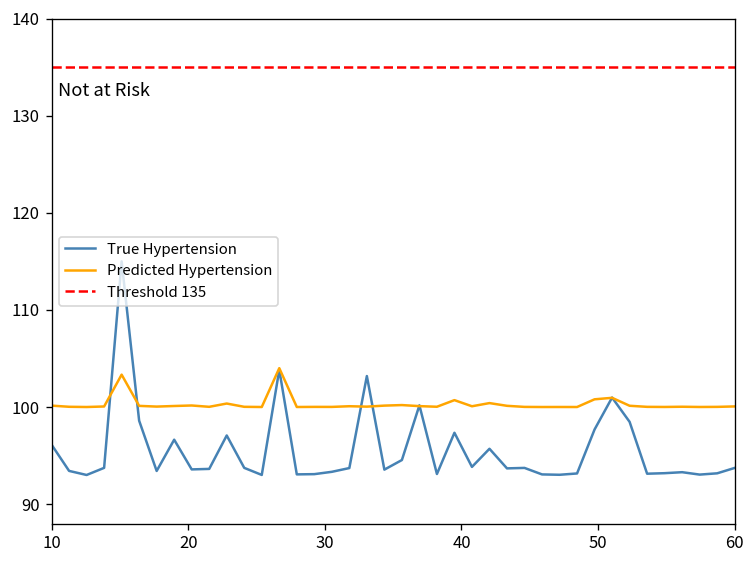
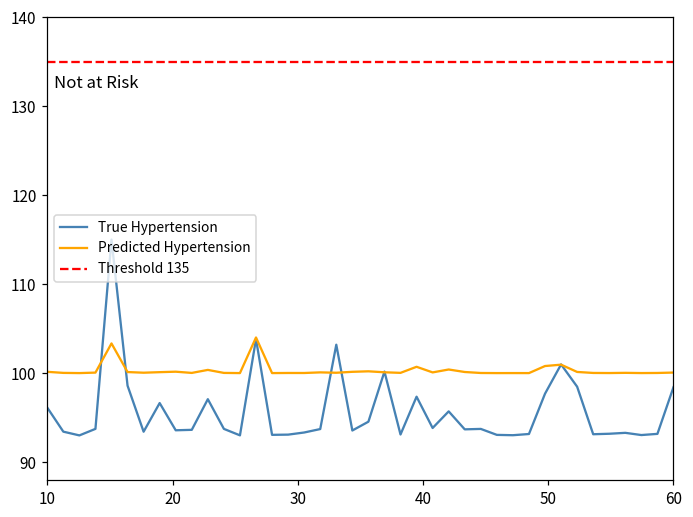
  {
    "True Hypertension": {
      "10": 96,
-     "60": 94
+     "60": 98
    },
    "Predicted Hypertension": {
      "10": 100,
      "60": 100
    }
  }
